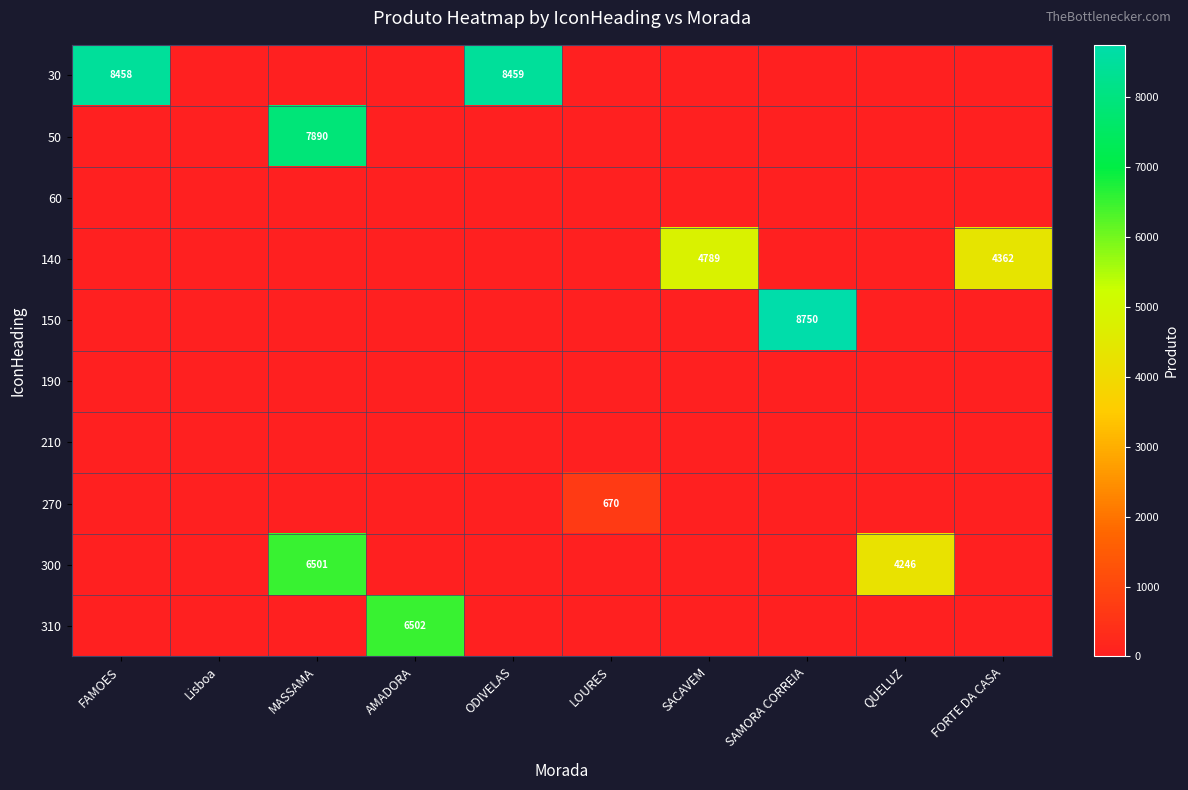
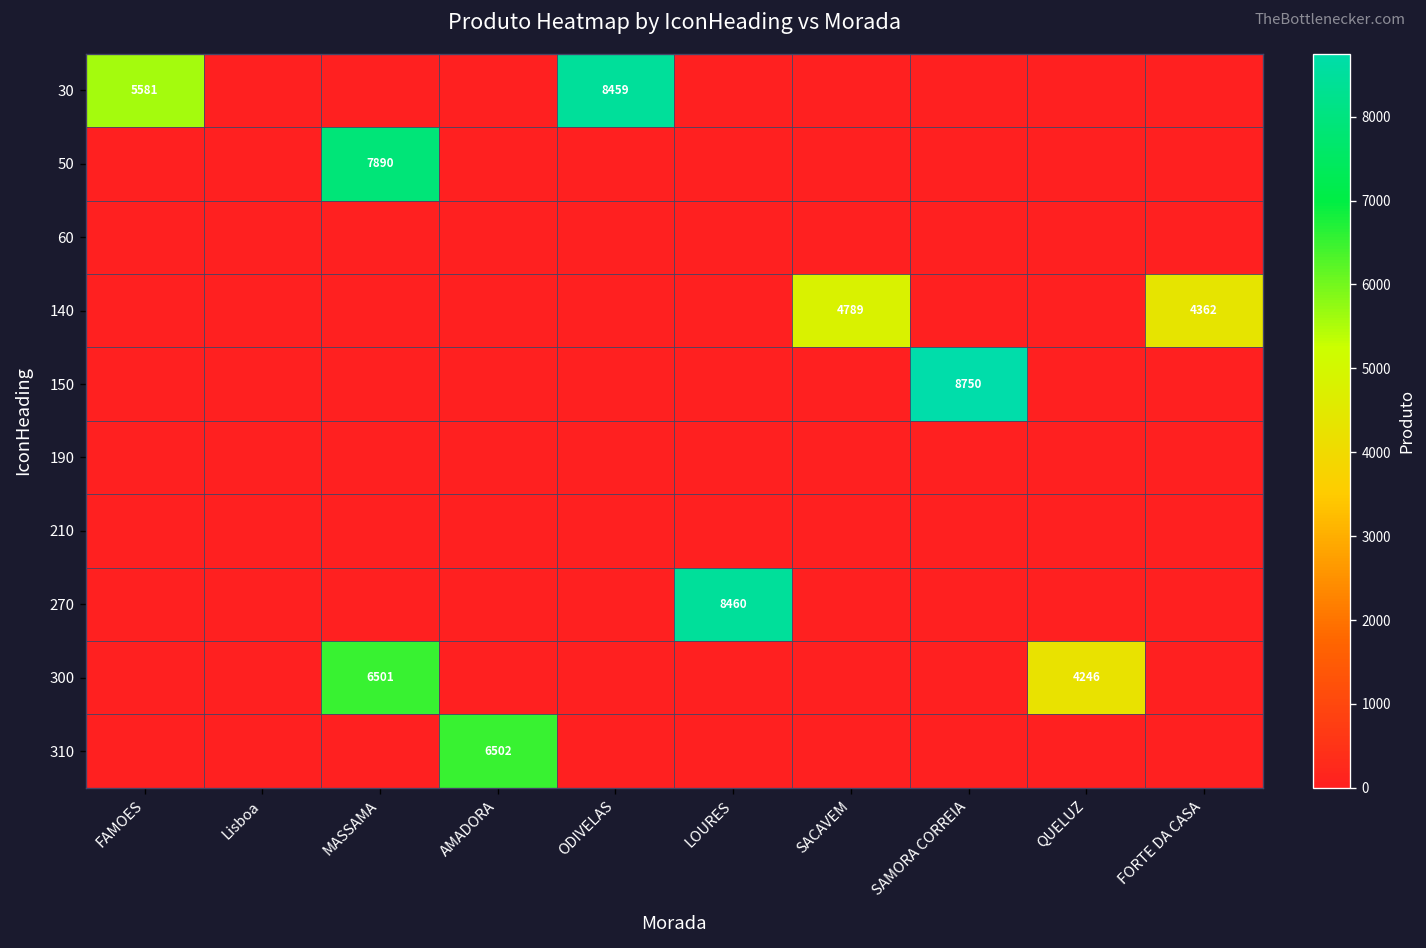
  {
    "30": {
-     "FAMOES": 8458,
+     "FAMOES": 5581,
      "ODIVELAS": 8459
    },
    "50": {
      "MASSAMA": 7890
    },
    "140": {
      "SACAVEM": 4789,
      "FORTE DA CASA": 4362
    },
    "150": {
      "SAMORA CORREIA": 8750
    },
    "270": {
-     "LOURES": 670
+     "LOURES": 8460
    },
    "300": {
      "MASSAMA": 6501,
      "QUELUZ": 4246
    },
    "310": {
      "AMADORA": 6502
    }
  }
